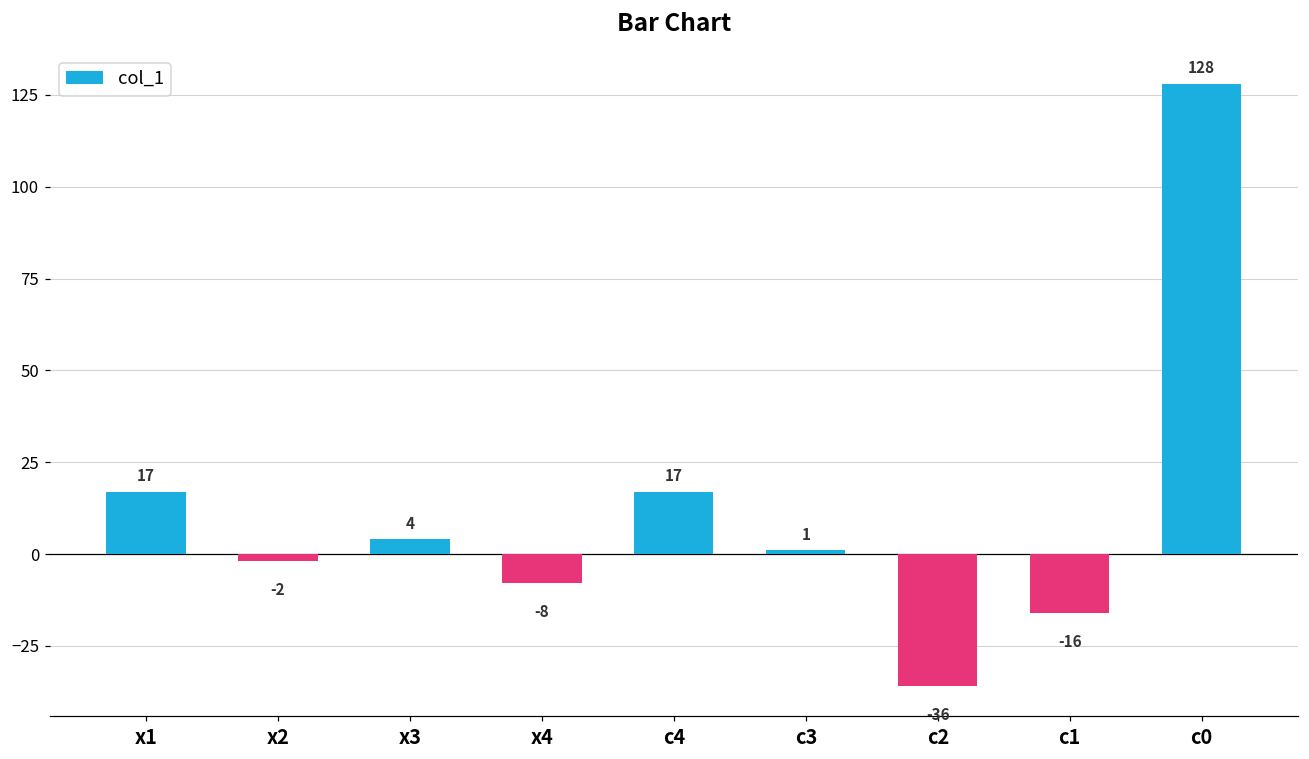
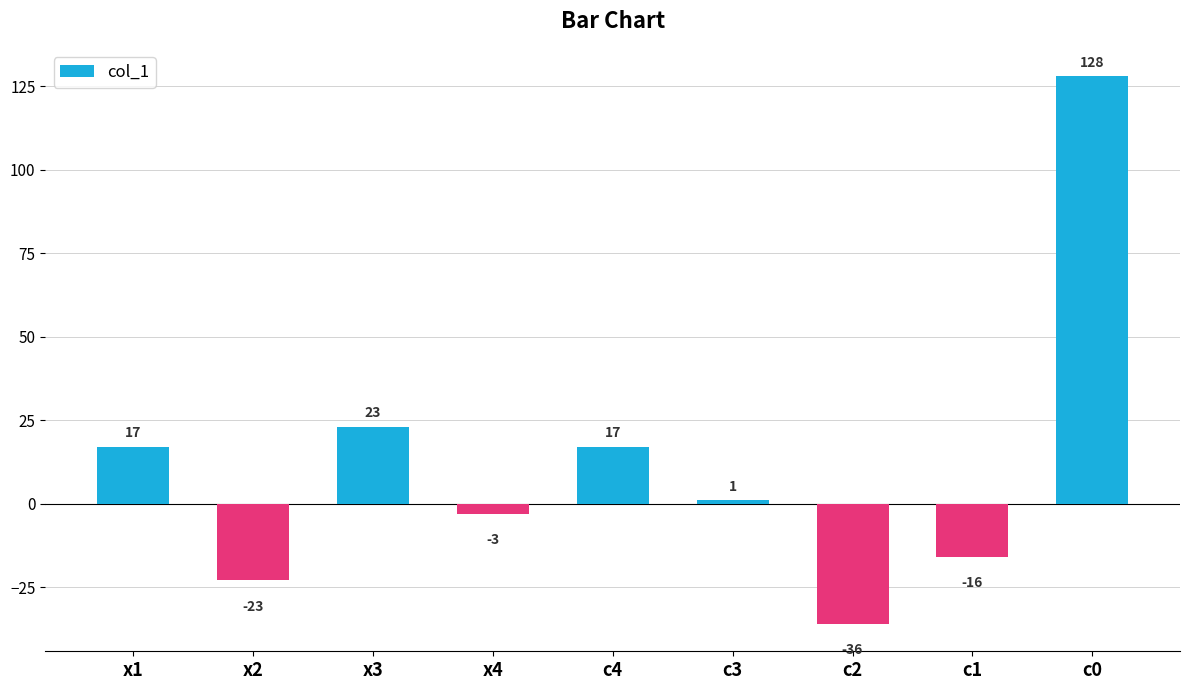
  {
    "x1": 17,
-   "x2": -2,
-   "x3": 4,
-   "x4": -8,
+   "x2": -23,
+   "x3": 23,
+   "x4": -3,
    "c4": 17,
    "c3": 1,
    "c2": -36,
    "c1": -16,
    "c0": 128
  }
